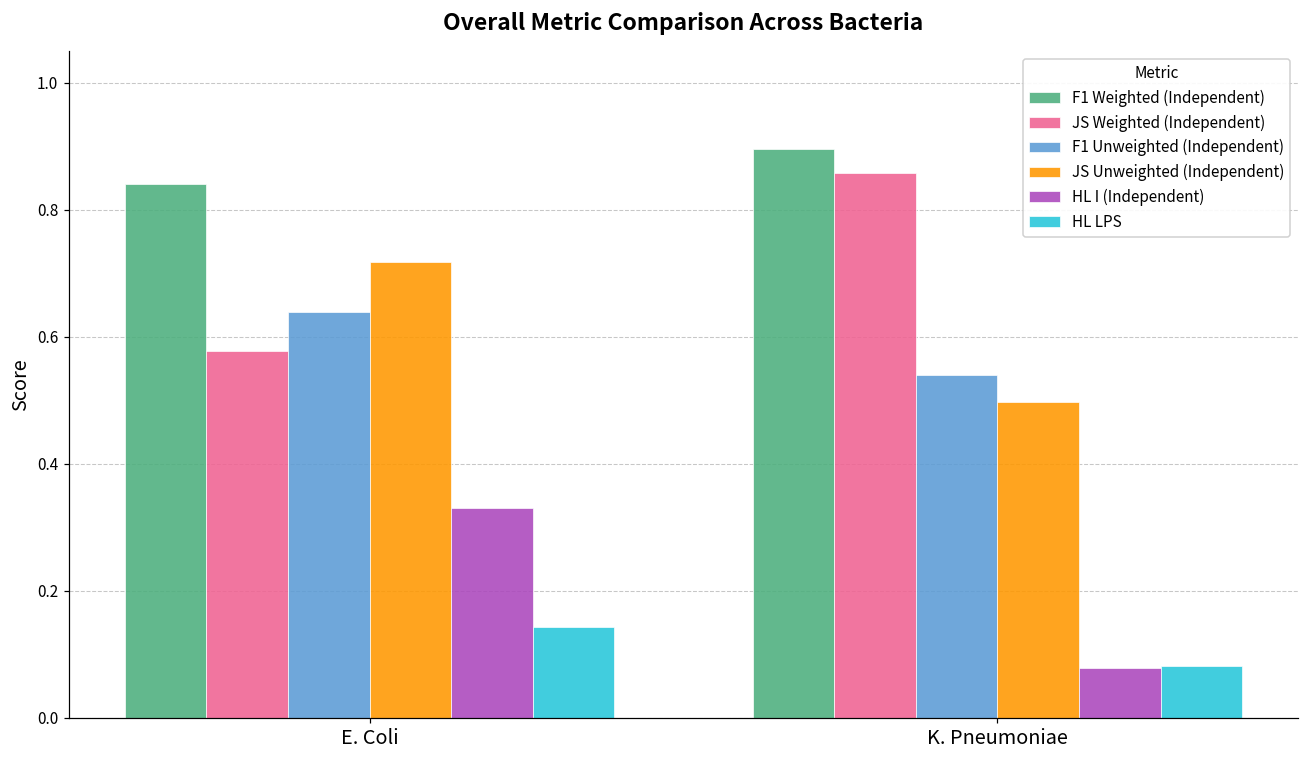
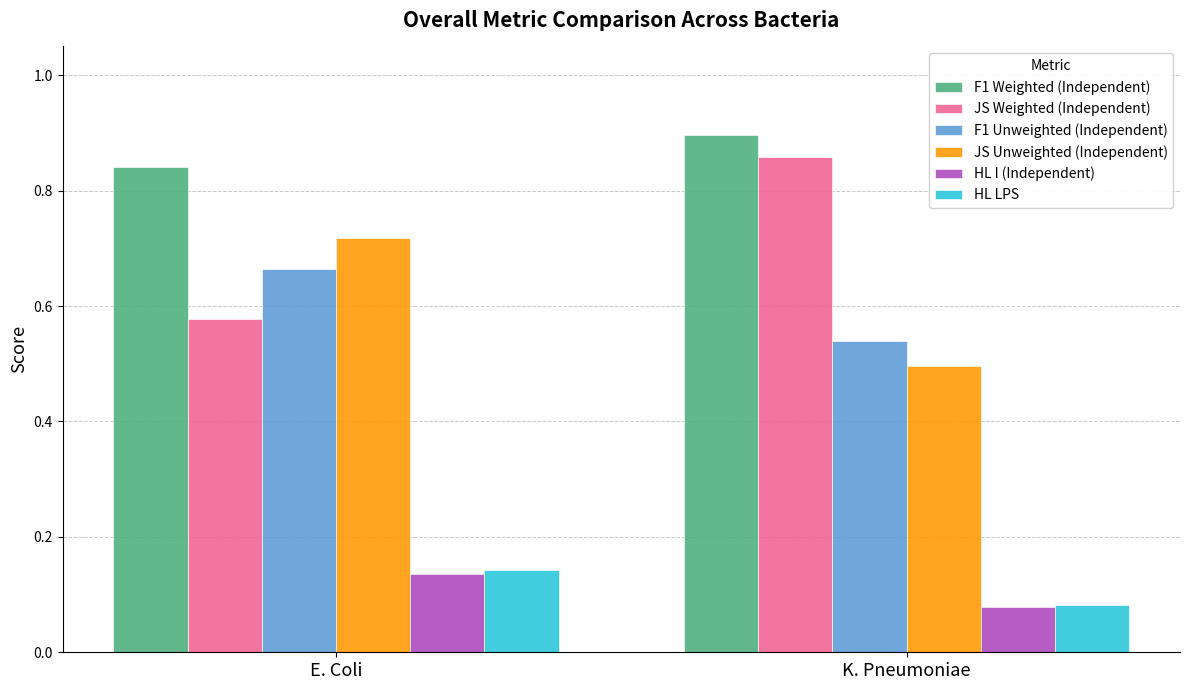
  {
    "F1 Weighted (Independent)": {
      "E. Coli": 0.84,
      "K. Pneumoniae": 0.90
    },
    "JS Weighted (Independent)": {
      "E. Coli": 0.58,
      "K. Pneumoniae": 0.86
    },
    "F1 Unweighted (Independent)": {
-     "E. Coli": 0.64,
+     "E. Coli": 0.66,
      "K. Pneumoniae": 0.54
    },
    "JS Unweighted (Independent)": {
      "E. Coli": 0.72,
      "K. Pneumoniae": 0.50
    },
    "HL I (Independent)": {
-     "E. Coli": 0.33,
+     "E. Coli": 0.14,
      "K. Pneumoniae": 0.08
    },
    "HL LPS": {
      "E. Coli": 0.14,
      "K. Pneumoniae": 0.08
    }
  }
